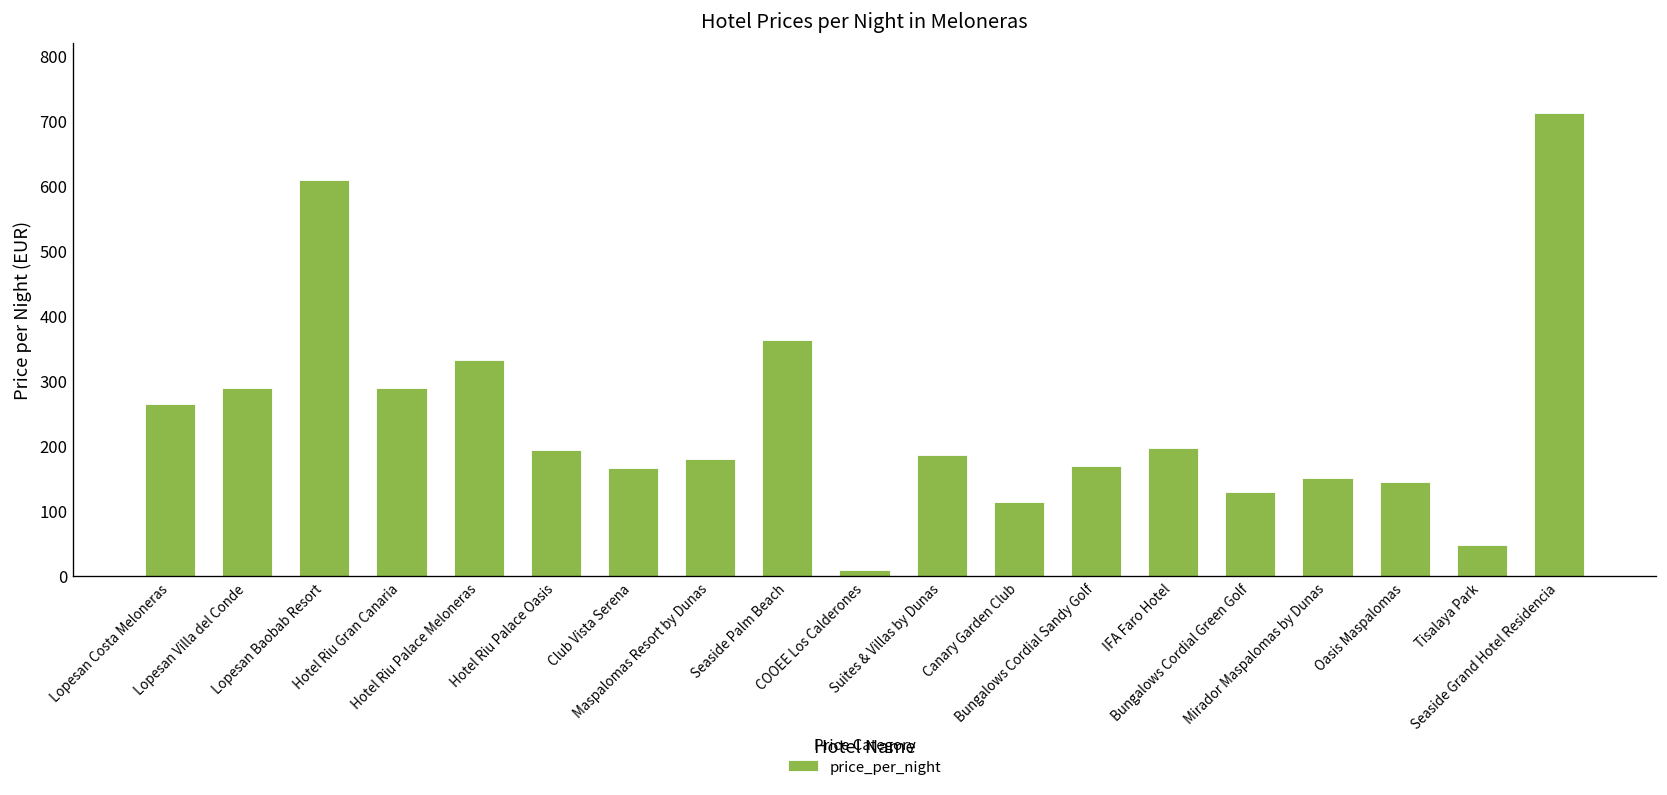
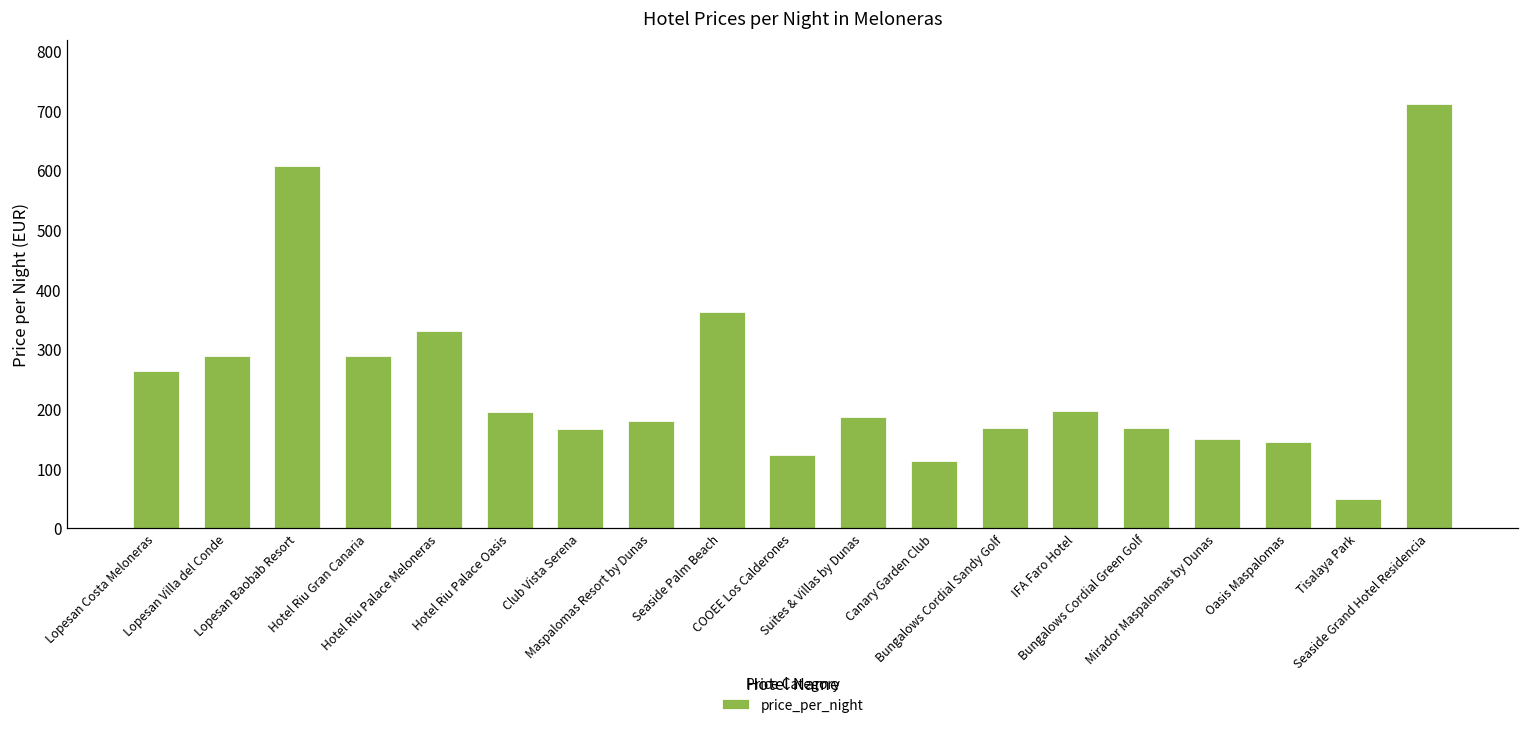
  {
    "Lopesan Costa Meloneras": 260,
    "Lopesan Villa del Conde": 290,
    "Lopesan Baobab Resort": 610,
    "Hotel Riu Gran Canaria": 290,
    "Hotel Riu Palace Meloneras": 330,
    "Hotel Riu Palace Oasis": 190,
    "Club Vista Serena": 170,
    "Maspalomas Resort by Dunas": 180,
    "Seaside Palm Beach": 360,
-   "COOEE Los Calderones": 10,
+   "COOEE Los Calderones": 120,
    "Suites & Villas by Dunas": 190,
    "Canary Garden Club": 110,
    "Bungalows Cordial Sandy Golf": 170,
    "IFA Faro Hotel": 200,
-   "Bungalows Cordial Green Golf": 130,
+   "Bungalows Cordial Green Golf": 170,
    "Mirador Maspalomas by Dunas": 150,
    "Oasis Maspalomas": 140,
    "Tisalaya Park": 50,
    "Seaside Grand Hotel Residencia": 710
  }
